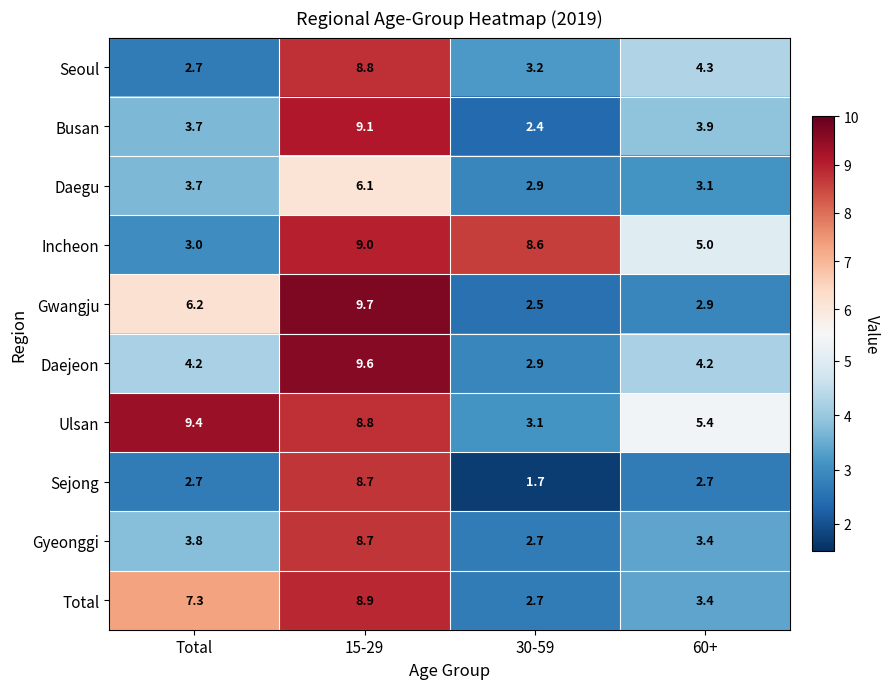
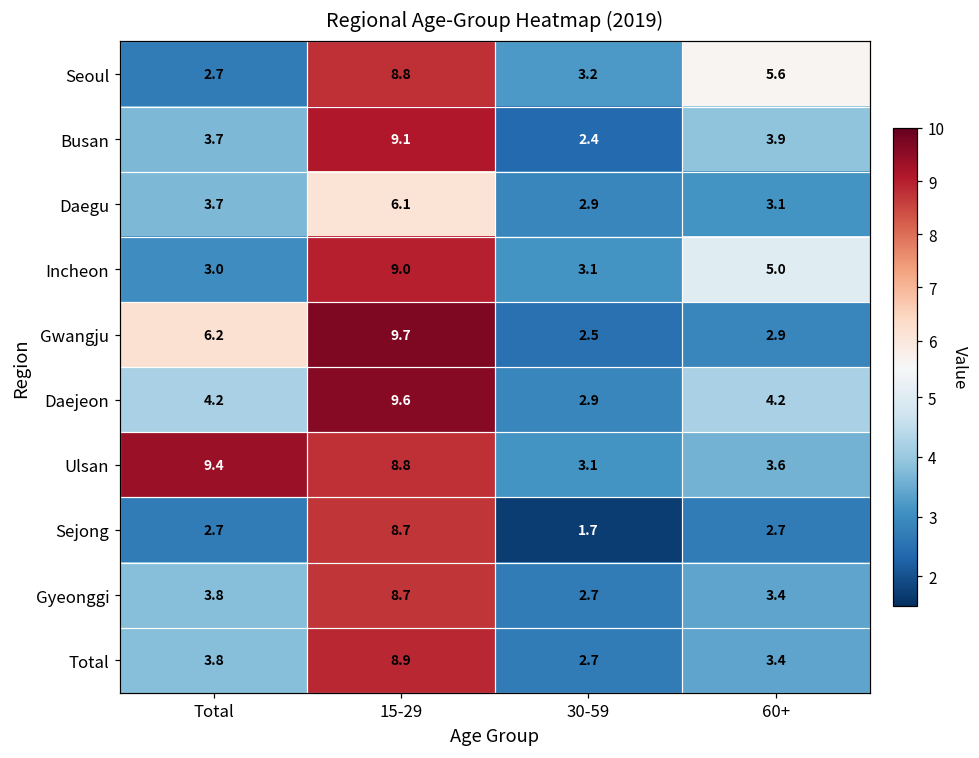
  {
    "Seoul": {
      "Total": 2.7,
      "15-29": 8.8,
      "30-59": 3.2,
-     "60+": 4.3
+     "60+": 5.6
    },
    "Busan": {
      "Total": 3.7,
      "15-29": 9.1,
      "30-59": 2.4,
      "60+": 3.9
    },
    "Daegu": {
      "Total": 3.7,
      "15-29": 6.1,
      "30-59": 2.9,
      "60+": 3.1
    },
    "Incheon": {
      "Total": 3.0,
      "15-29": 9.0,
-     "30-59": 8.6,
+     "30-59": 3.1,
      "60+": 5.0
    },
    "Gwangju": {
      "Total": 6.2,
      "15-29": 9.7,
      "30-59": 2.5,
      "60+": 2.9
    },
    "Daejeon": {
      "Total": 4.2,
      "15-29": 9.6,
      "30-59": 2.9,
      "60+": 4.2
    },
    "Ulsan": {
      "Total": 9.4,
      "15-29": 8.8,
      "30-59": 3.1,
-     "60+": 5.4
+     "60+": 3.6
    },
    "Sejong": {
      "Total": 2.7,
      "15-29": 8.7,
      "30-59": 1.7,
      "60+": 2.7
    },
    "Gyeonggi": {
      "Total": 3.8,
      "15-29": 8.7,
      "30-59": 2.7,
      "60+": 3.4
    },
    "Total": {
-     "Total": 7.3,
+     "Total": 3.8,
      "15-29": 8.9,
      "30-59": 2.7,
      "60+": 3.4
    }
  }
